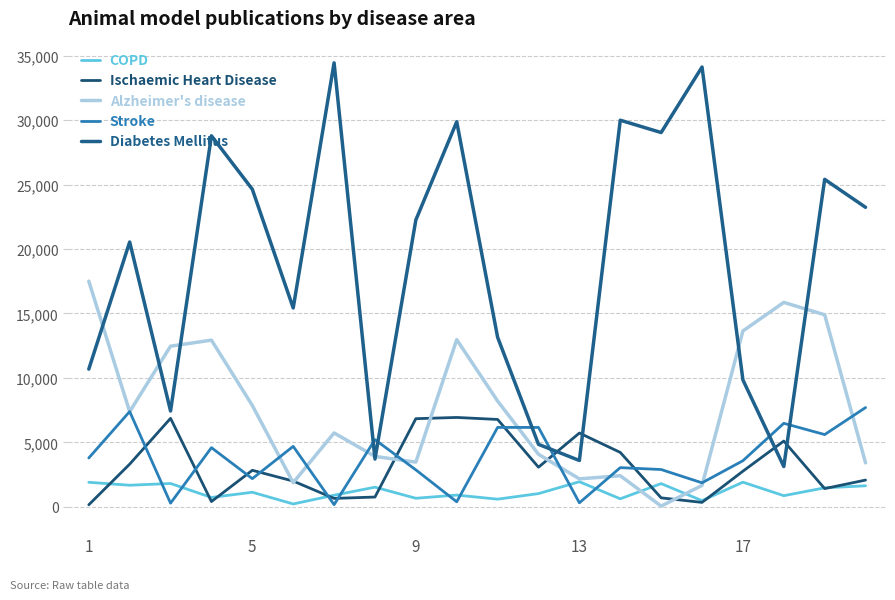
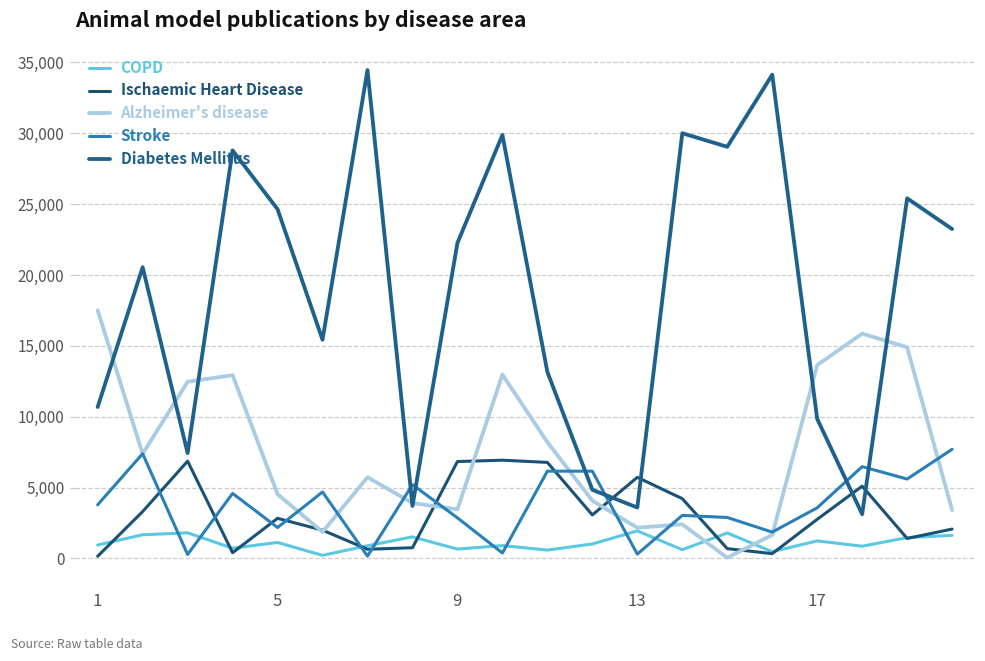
  {
    "COPD": {
-     "1": "1,900",
+     "1": "900",
      "5": "1,100",
      "9": "700",
      "13": "1,900",
-     "17": "1,900"
+     "17": "1,200"
    },
    "Alzheimer's disease": {
      "1": "17,500",
-     "5": "7,900",
+     "5": "4,500",
      "9": "3,500",
      "13": "2,200",
      "17": "13,600"
    }
  }
